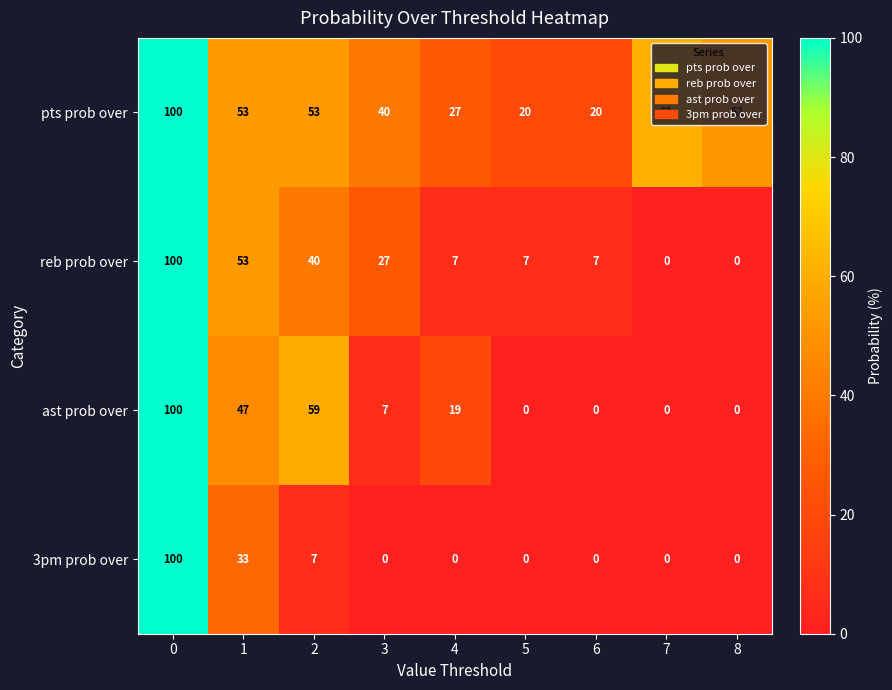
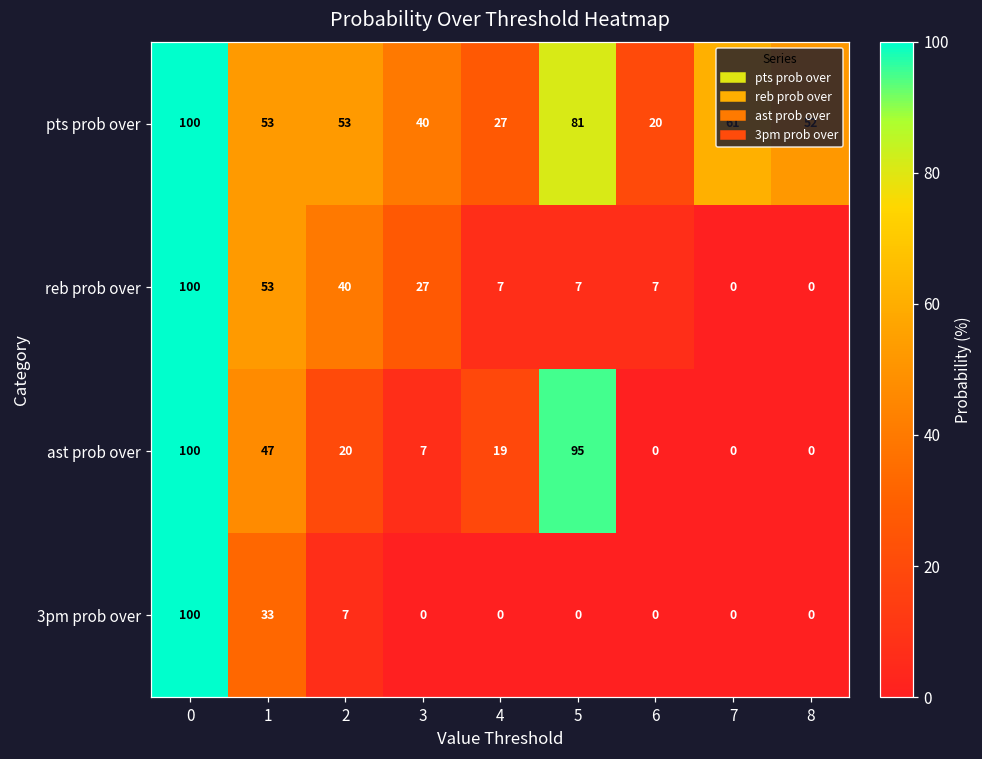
  {
    "pts prob over": {
      "0": 100,
      "1": 53,
      "2": 53,
      "3": 40,
      "4": 27,
-     "5": 20,
+     "5": 81,
      "6": 20
    },
    "reb prob over": {
      "0": 100,
      "1": 53,
      "2": 40,
      "3": 27,
      "4": 7,
      "5": 7,
      "6": 7,
      "7": 0,
      "8": 0
    },
    "ast prob over": {
      "0": 100,
      "1": 47,
-     "2": 59,
+     "2": 20,
      "3": 7,
      "4": 19,
-     "5": 0,
+     "5": 95,
      "6": 0,
      "7": 0,
      "8": 0
    },
    "3pm prob over": {
      "0": 100,
      "1": 33,
      "2": 7,
      "3": 0,
      "4": 0,
      "5": 0,
      "6": 0,
      "7": 0,
      "8": 0
    }
  }
